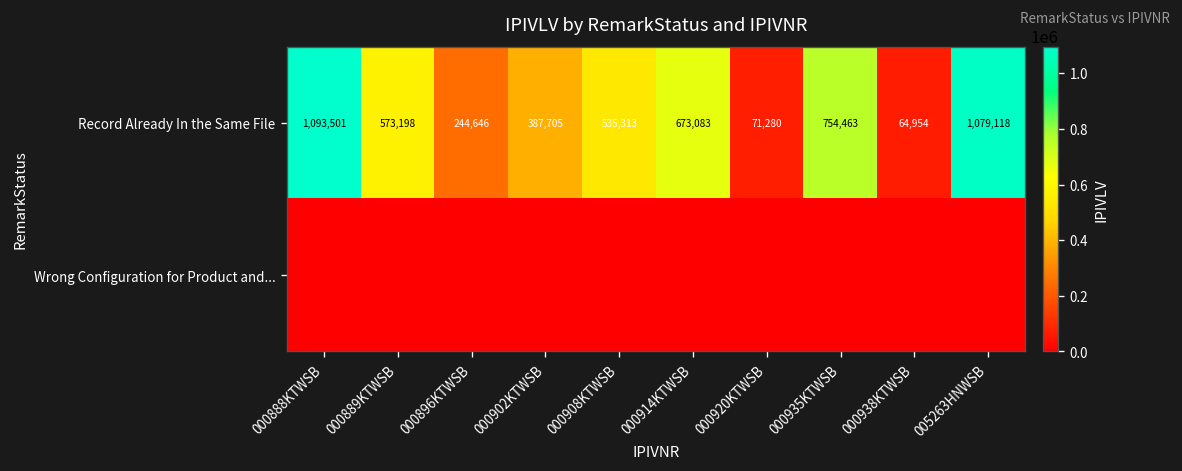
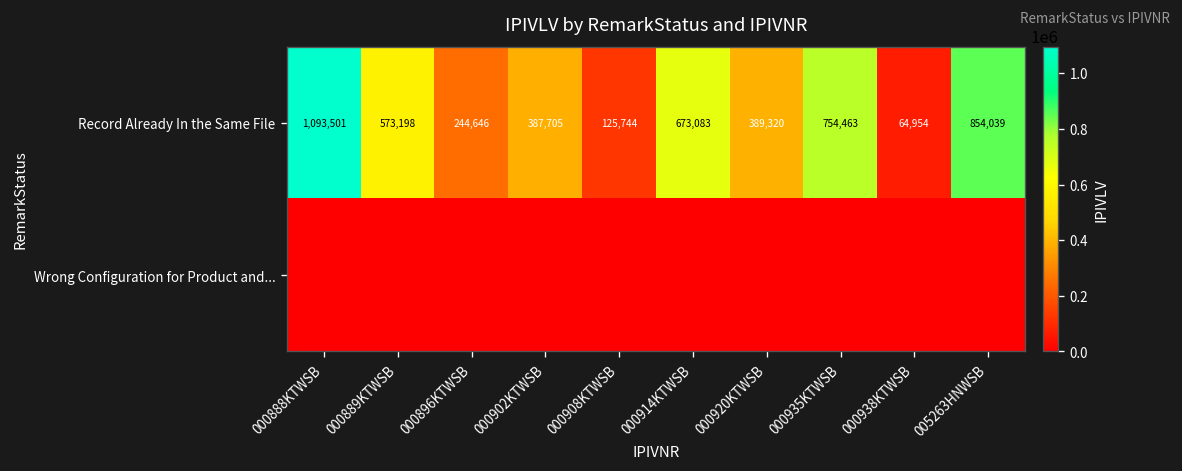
  {
    "Record Already In the Same File": {
      "000888KTWSB": "1,093,501",
      "000889KTWSB": "573,198",
      "000896KTWSB": "244,646",
      "000902KTWSB": "387,705",
-     "000908KTWSB": "535,313",
+     "000908KTWSB": "125,744",
      "000914KTWSB": "673,083",
-     "000920KTWSB": "71,280",
+     "000920KTWSB": "389,320",
      "000935KTWSB": "754,463",
      "000938KTWSB": "64,954",
-     "005263HNWSB": "1,079,118"
+     "005263HNWSB": "854,039"
    }
  }
